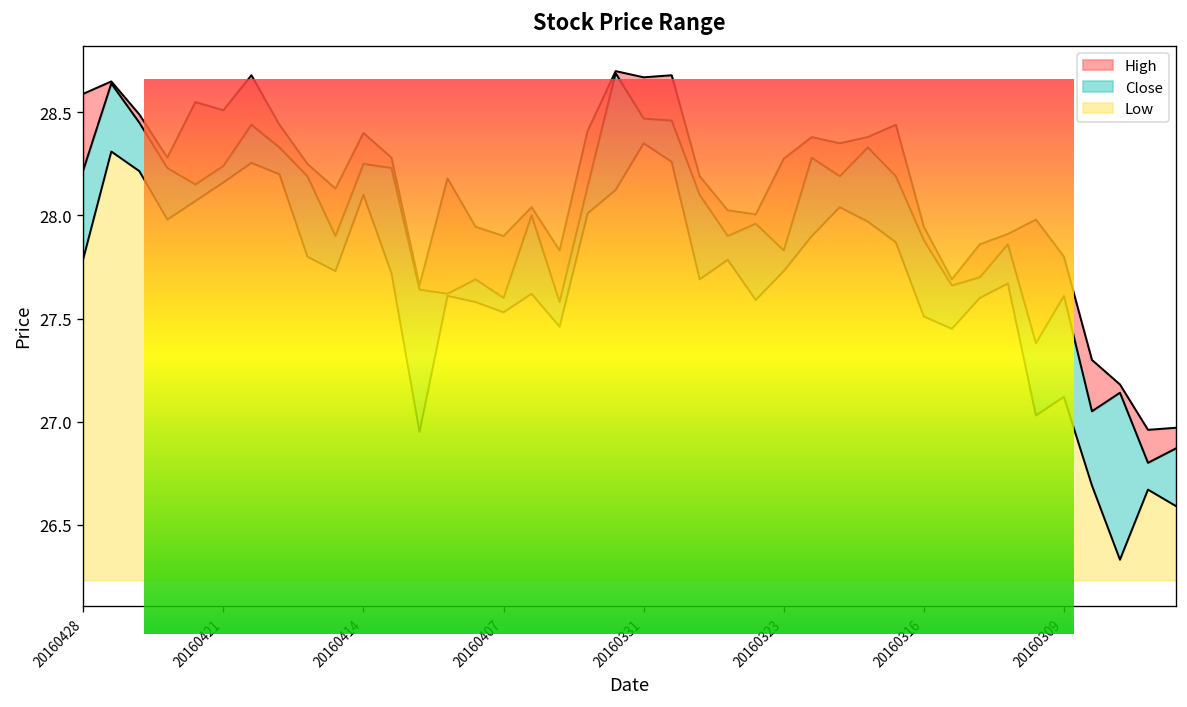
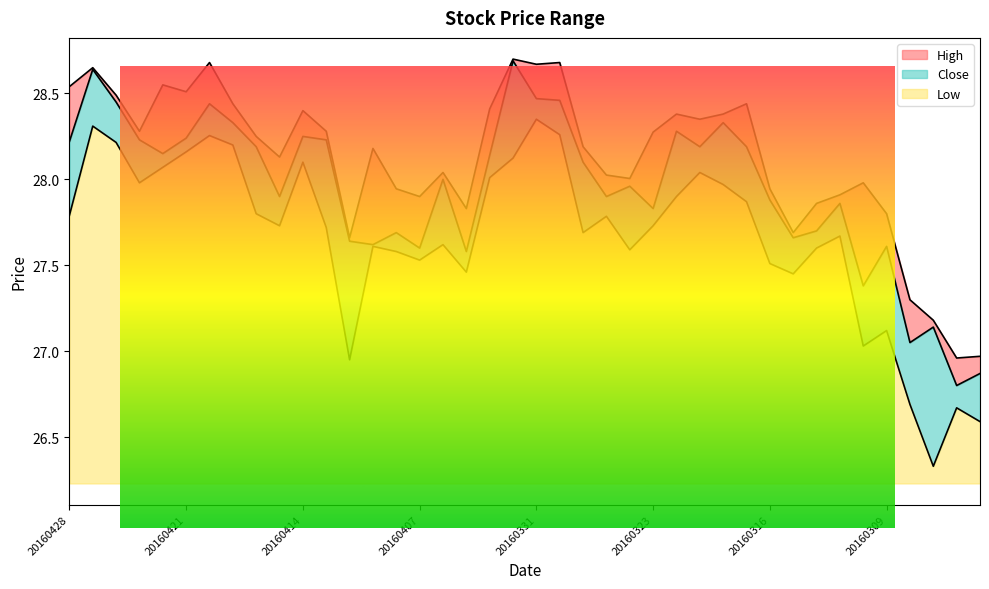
  {
    "High": {
-     "20160428": 28.59
+     "20160428": 28.54
    },
    "Close": {
      "20160428": 28.22
    },
    "Low": {
      "20160428": 27.79
    }
  }
